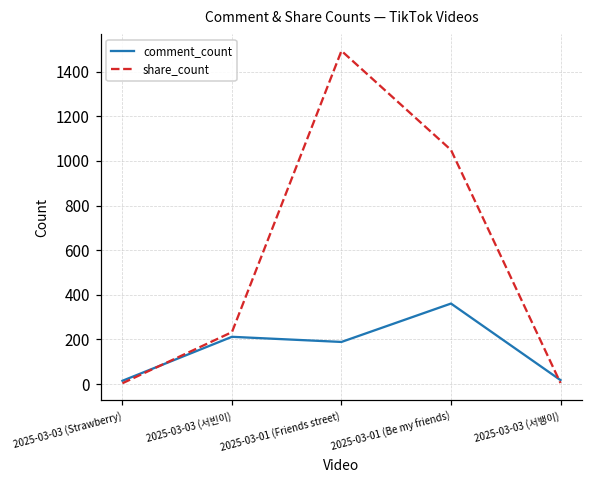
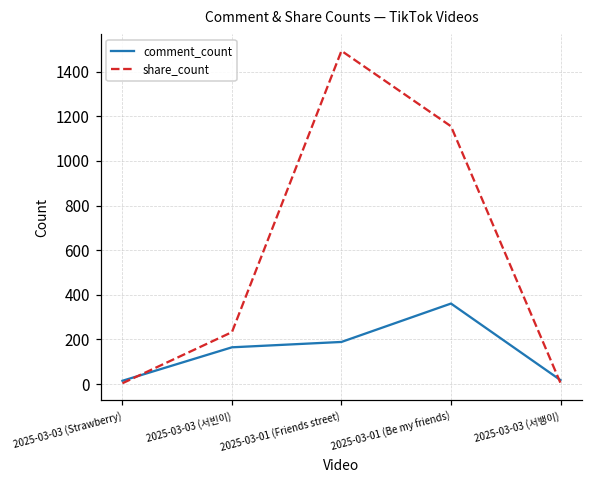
  {
    "comment_count": {
-     "2025-03-03 (서빈이)": 210,
+     "2025-03-03 (서빈이)": 170,
      "2025-03-01 (Friends street)": 190,
      "2025-03-01 (Be my friends)": 360,
      "2025-03-03 (서뱅이)": 20
    },
    "share_count": {
      "2025-03-03 (서빈이)": 230,
      "2025-03-01 (Friends street)": 1490,
-     "2025-03-01 (Be my friends)": 1050,
+     "2025-03-01 (Be my friends)": 1160,
      "2025-03-03 (서뱅이)": 10
    }
  }
